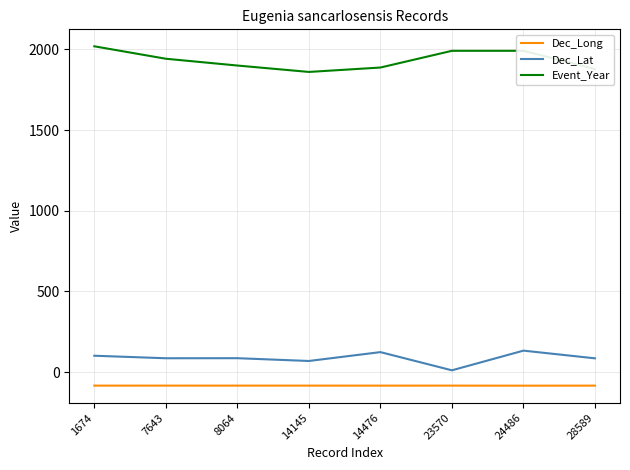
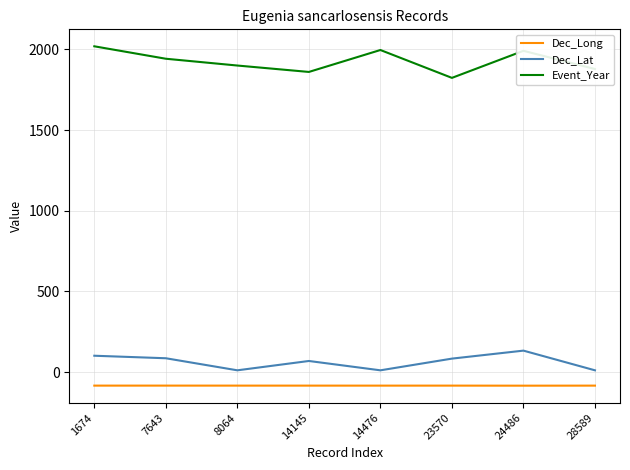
  {
    "Dec_Long": {
      "1674": -80,
      "7643": -80,
      "8064": -80,
      "14145": -80,
      "14476": -80,
      "23570": -80,
      "24486": -80,
      "28589": -80
    },
    "Dec_Lat": {
      "1674": 100,
      "7643": 90,
-     "8064": 90,
+     "8064": 10,
      "14145": 70,
-     "14476": 120,
-     "23570": 10,
+     "14476": 10,
+     "23570": 80,
      "24486": 130,
-     "28589": 80
+     "28589": 10
    },
    "Event_Year": {
      "1674": 2020,
      "7643": 1940,
      "8064": 1900,
      "14145": 1860,
-     "14476": 1890,
-     "23570": 1990
+     "14476": 2000,
+     "23570": 1820
    }
  }
